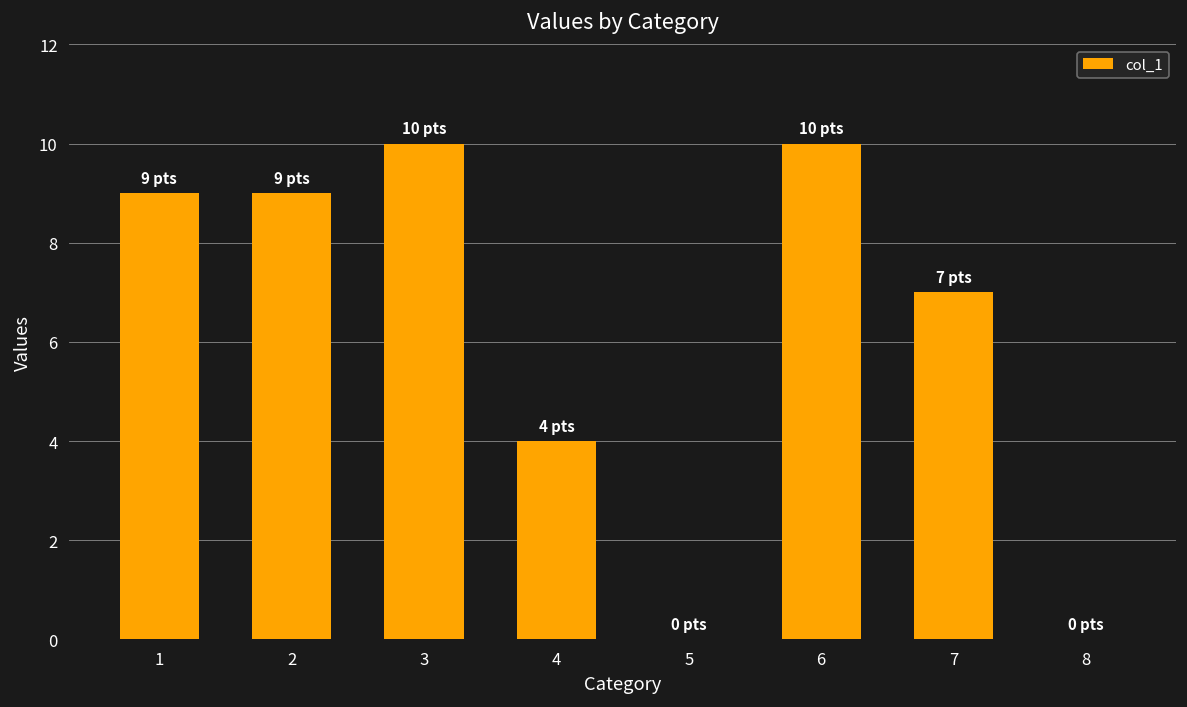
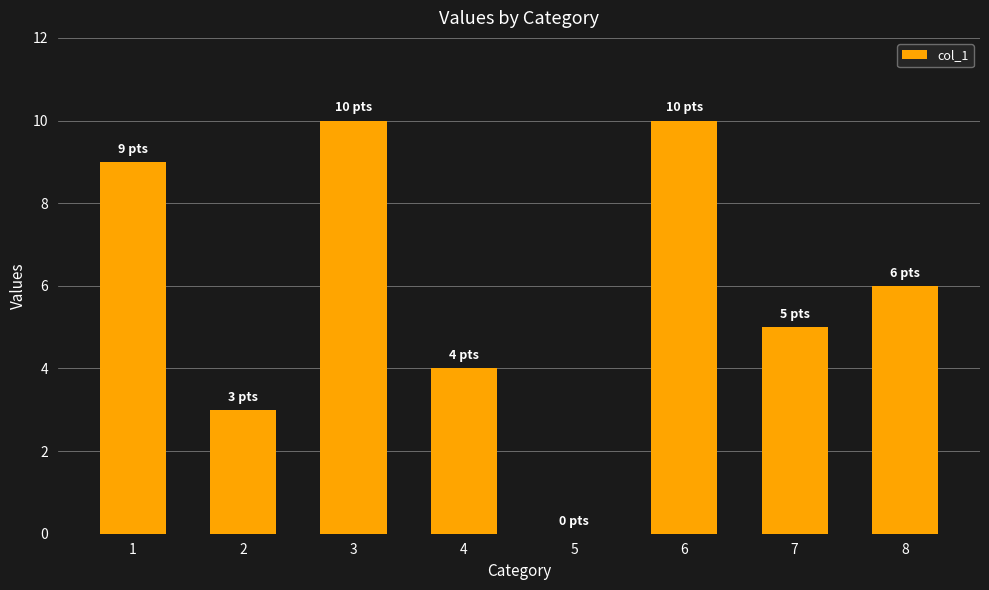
  {
    "1": 9,
-   "2": 9,
+   "2": 3,
    "3": 10,
    "4": 4,
    "5": 0,
    "6": 10,
-   "7": 7,
-   "8": 0
+   "7": 5,
+   "8": 6
  }
